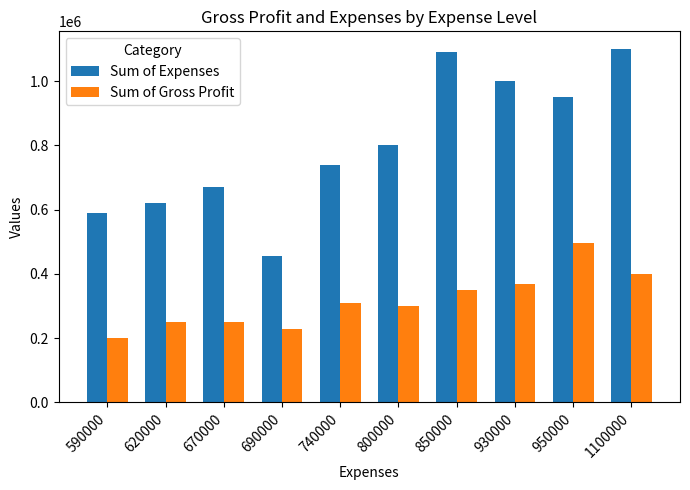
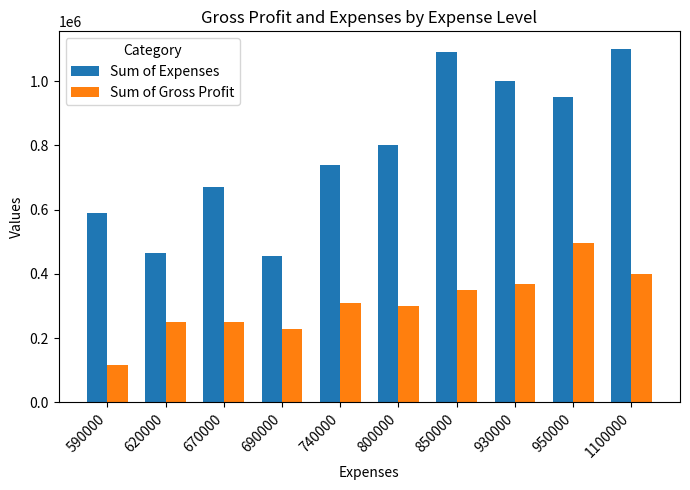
  {
    "Sum of Expenses": {
      "590000": 590000,
-     "620000": 620000,
+     "620000": 470000,
      "670000": 670000,
      "690000": 460000,
      "740000": 740000,
      "800000": 800000,
      "850000": 1090000,
      "930000": 1000000,
      "950000": 950000,
      "1100000": 1100000
    },
    "Sum of Gross Profit": {
-     "590000": 200000,
+     "590000": 120000,
      "620000": 250000,
      "670000": 250000,
      "690000": 230000,
      "740000": 310000,
      "800000": 300000,
      "850000": 350000,
      "930000": 370000,
      "950000": 500000,
      "1100000": 400000
    }
  }
